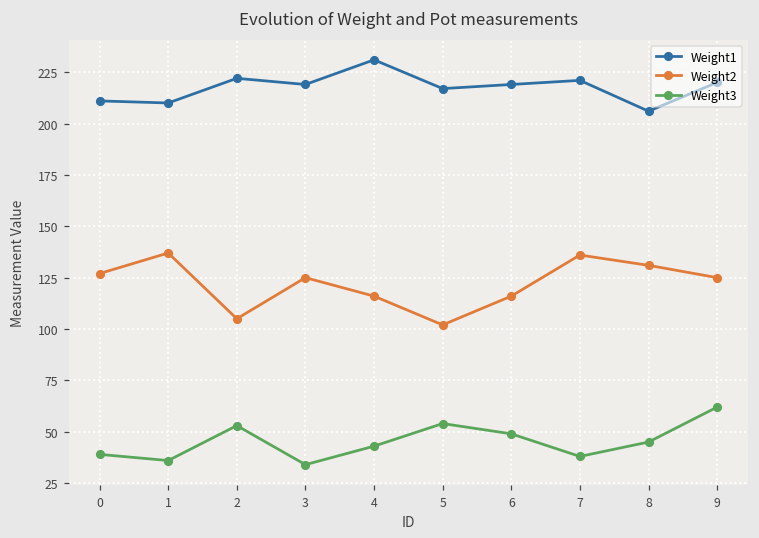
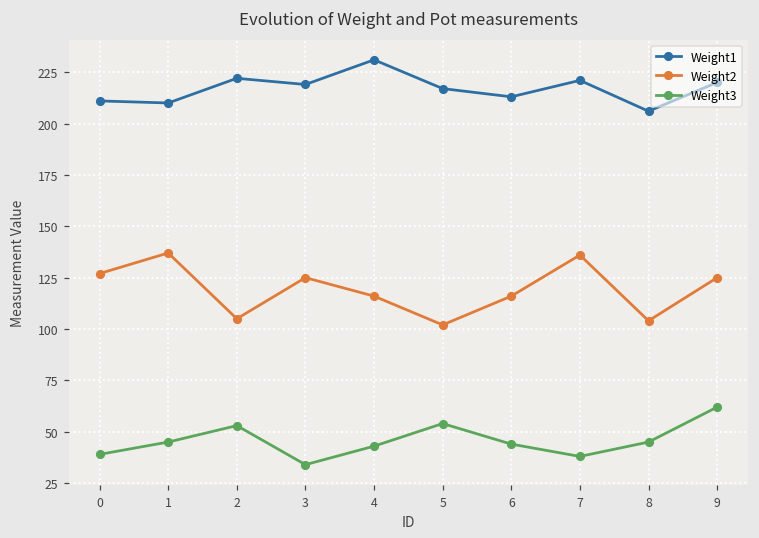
  {
    "Weight1": {
      "0": 211,
      "1": 210,
      "2": 222,
      "3": 219,
      "4": 231,
      "5": 217,
-     "6": 219,
+     "6": 213,
      "7": 221,
      "8": 206
    },
    "Weight2": {
      "0": 127,
      "1": 137,
      "2": 105,
      "3": 125,
      "4": 116,
      "5": 102,
      "6": 116,
      "7": 136,
-     "8": 131,
+     "8": 104,
      "9": 125
    },
    "Weight3": {
      "0": 39,
-     "1": 36,
+     "1": 45,
      "2": 53,
      "3": 34,
      "4": 43,
      "5": 54,
-     "6": 49,
+     "6": 44,
      "7": 38,
      "8": 45,
      "9": 62
    }
  }
